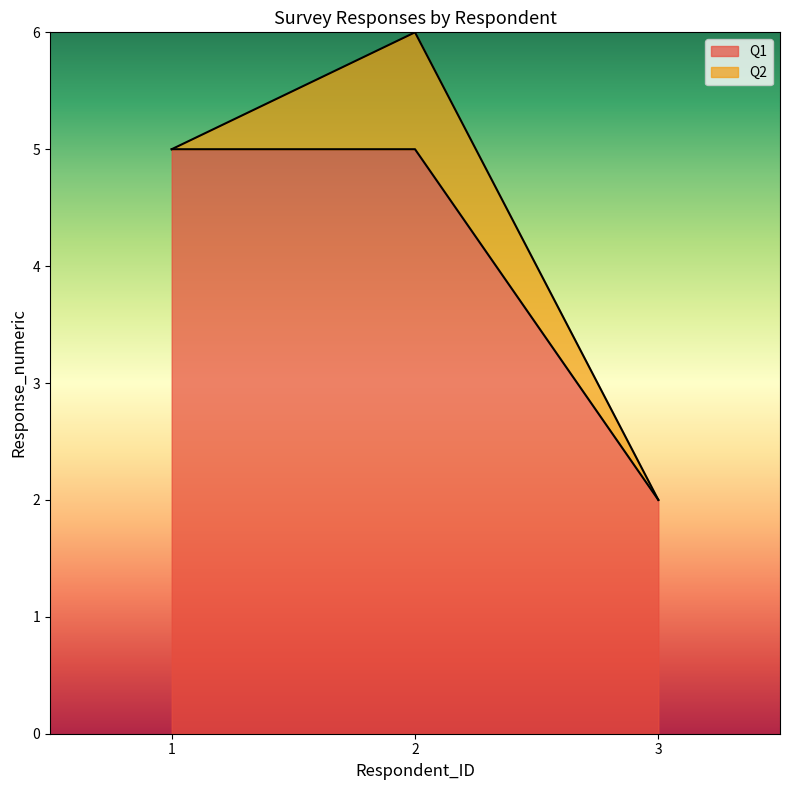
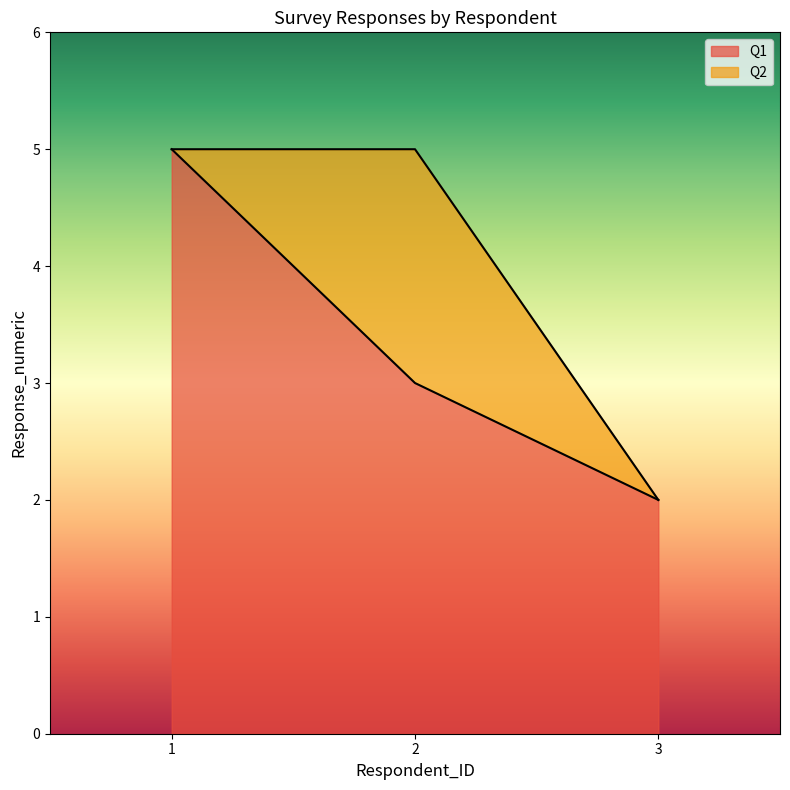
  {
    "Q1": {
-     "2": 5
+     "2": 3
    },
    "Q2": {
-     "2": 1
+     "2": 2
    }
  }
